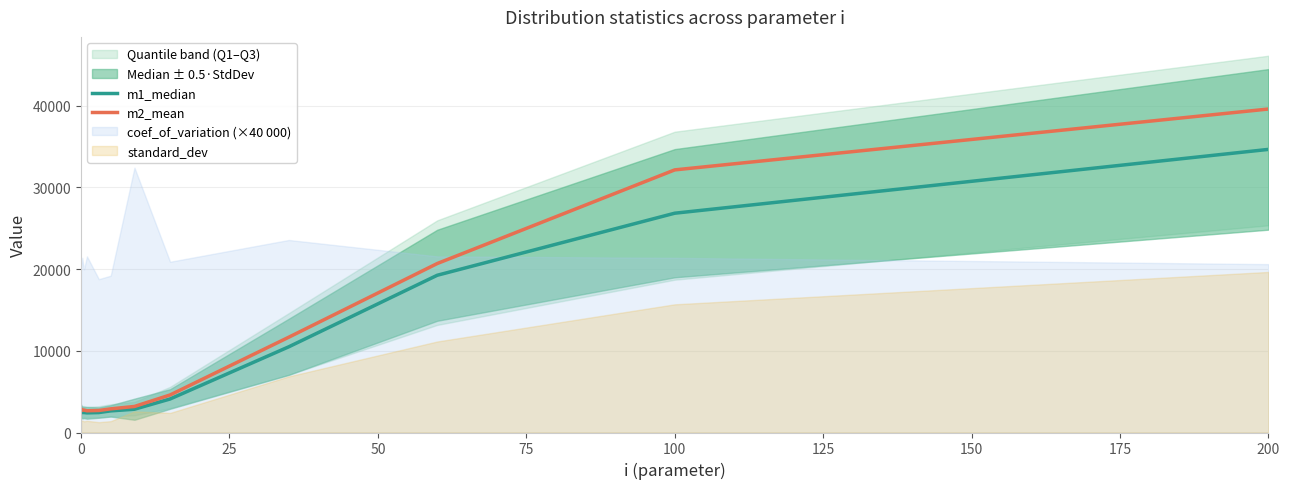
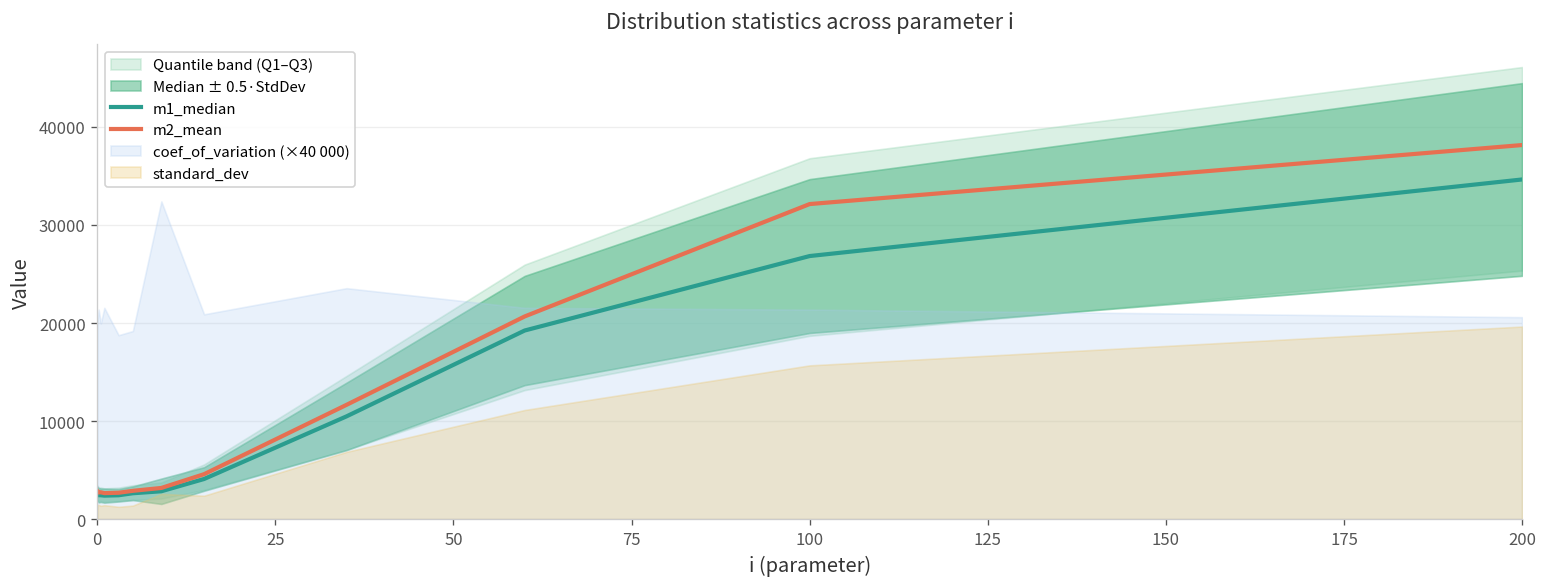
  {
    "m2_mean": {
      "100": 32000,
-     "200": 40000
+     "200": 38000
    }
  }
